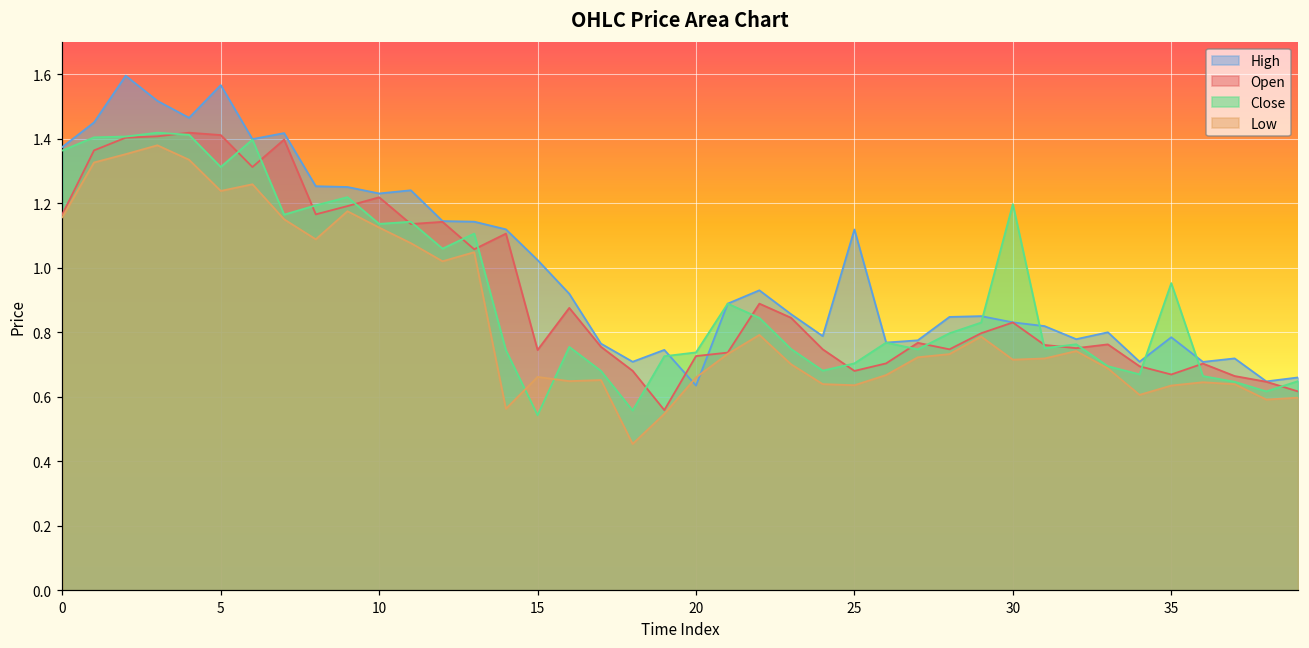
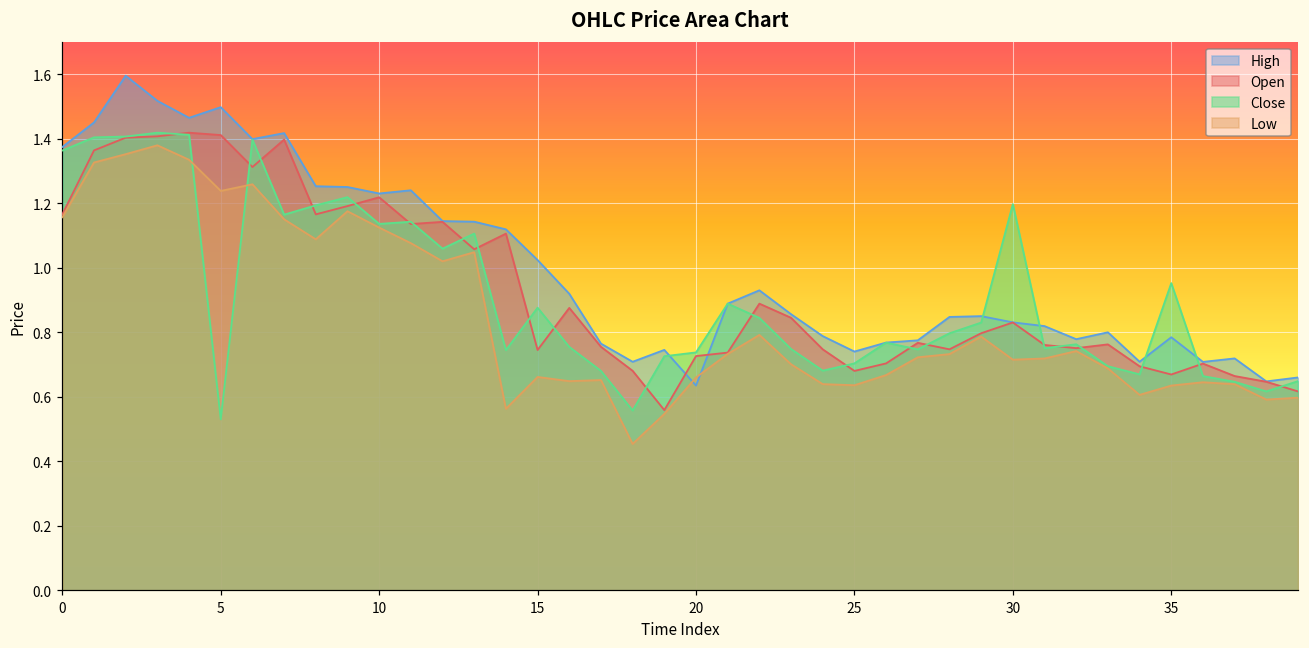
  {
    "High": {
      "0": 1.37,
-     "5": 1.57,
+     "5": 1.50,
      "10": 1.23,
      "15": 1.02,
      "20": 0.63,
-     "25": 1.12,
+     "25": 0.74,
      "35": 0.78
    },
    "Close": {
      "0": 1.36,
-     "5": 1.31,
+     "5": 0.53,
      "10": 1.14,
-     "15": 0.54,
+     "15": 0.88,
      "20": 0.74,
      "25": 0.70,
      "30": 1.20,
      "35": 0.95
    }
  }
